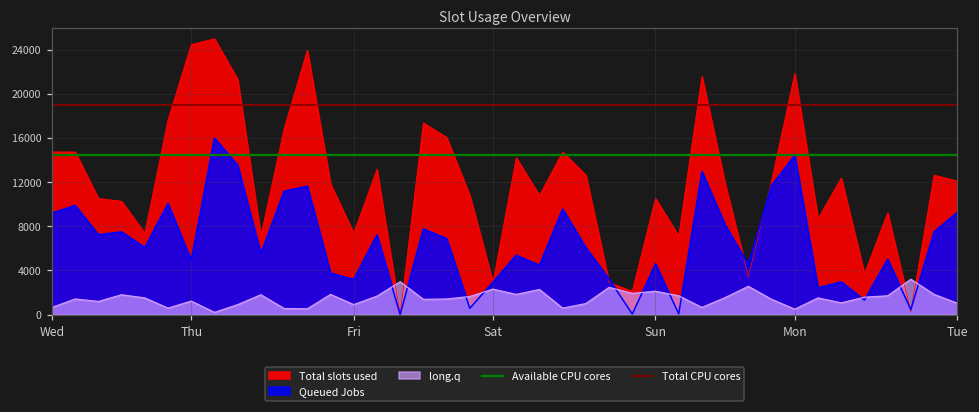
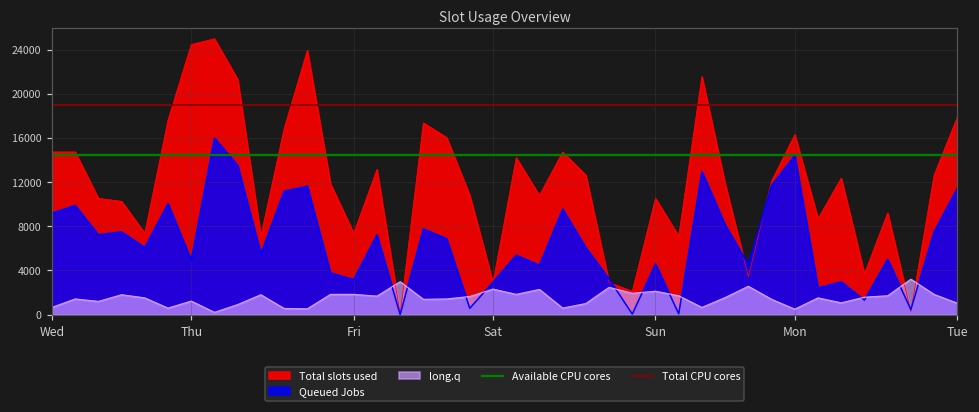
  {
    "Total slots used": {
      "Wed": 14700,
      "Thu": 24500,
      "Fri": 7400,
      "Sun": 10500,
-     "Mon": 21800,
-     "Tue": 12100
+     "Mon": 16300,
+     "Tue": 17900
    },
    "Queued Jobs": {
      "Wed": 9200,
      "Thu": 4900,
      "Fri": 3200,
      "Sun": 4600,
      "Mon": 14400,
-     "Tue": 9300
+     "Tue": 11400
    },
    "long.q": {
      "Wed": 600,
      "Thu": 1200,
-     "Fri": 900,
+     "Fri": 1800,
      "Sat": 2300,
      "Sun": 2100,
      "Mon": 500,
      "Tue": 1000
    }
  }
